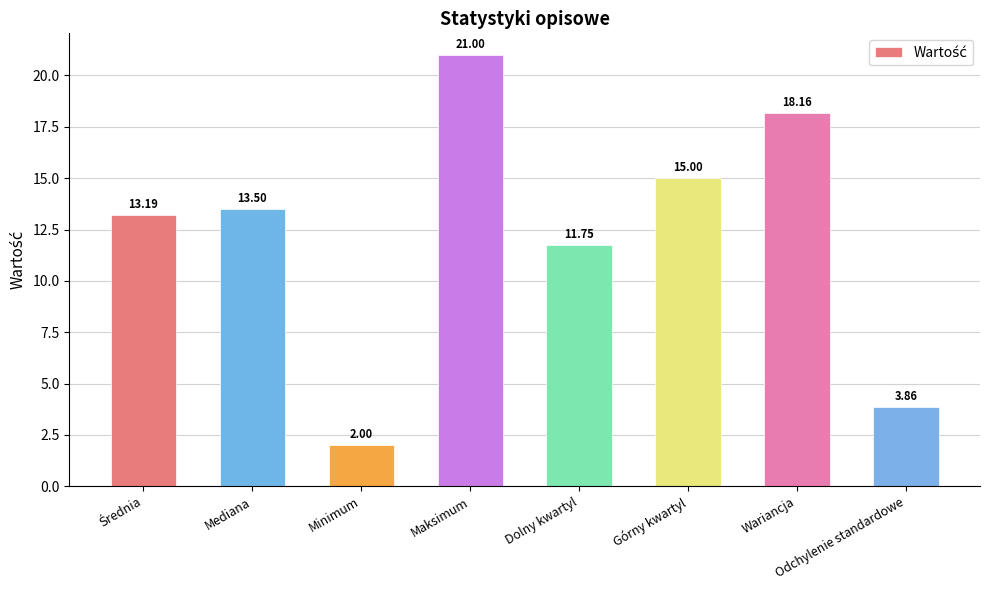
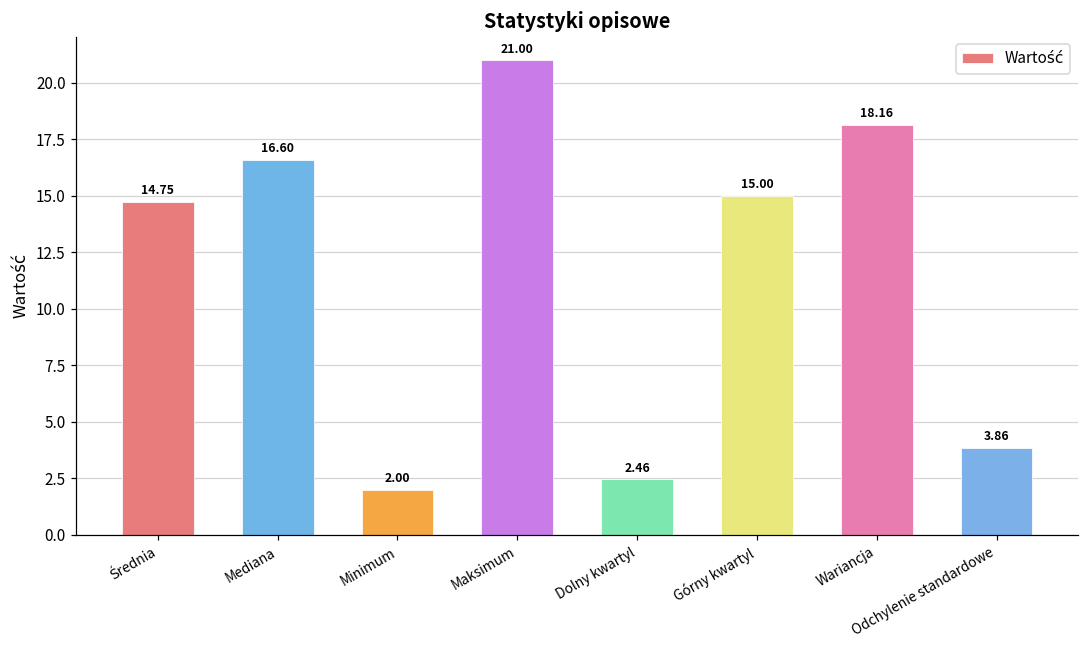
  {
-   "Średnia": 13.19,
-   "Mediana": 13.50,
+   "Średnia": 14.75,
+   "Mediana": 16.60,
    "Minimum": 2.00,
    "Maksimum": 21.00,
-   "Dolny kwartyl": 11.75,
+   "Dolny kwartyl": 2.46,
    "Górny kwartyl": 15.00,
    "Wariancja": 18.16,
    "Odchylenie standardowe": 3.86
  }
